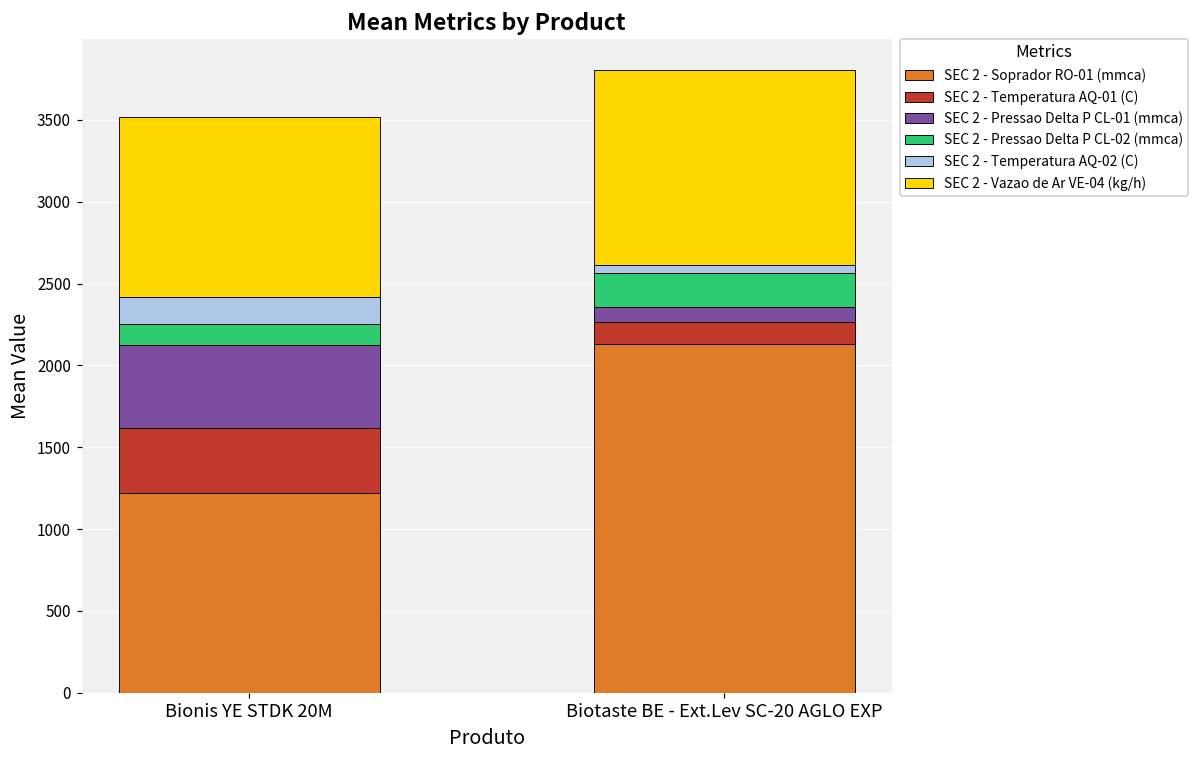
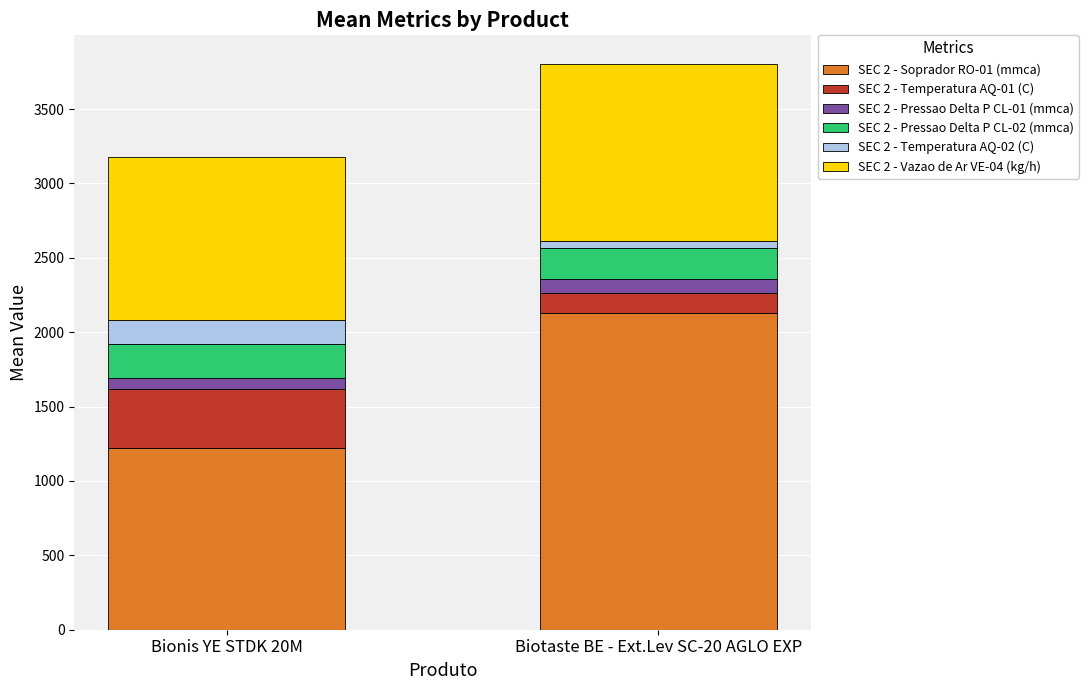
  {
    "SEC 2 - Soprador RO-01 (mmca)": {
      "Bionis YE STDK 20M": 1220,
      "Biotaste BE - Ext.Lev SC-20 AGLO EXP": 2130
    },
    "SEC 2 - Temperatura AQ-01 (C)": {
      "Bionis YE STDK 20M": 400,
      "Biotaste BE - Ext.Lev SC-20 AGLO EXP": 130
    },
    "SEC 2 - Pressao Delta P CL-01 (mmca)": {
-     "Bionis YE STDK 20M": 510,
+     "Bionis YE STDK 20M": 70,
      "Biotaste BE - Ext.Lev SC-20 AGLO EXP": 90
    },
    "SEC 2 - Pressao Delta P CL-02 (mmca)": {
-     "Bionis YE STDK 20M": 130,
+     "Bionis YE STDK 20M": 230,
      "Biotaste BE - Ext.Lev SC-20 AGLO EXP": 210
    },
    "SEC 2 - Temperatura AQ-02 (C)": {
      "Bionis YE STDK 20M": 160,
      "Biotaste BE - Ext.Lev SC-20 AGLO EXP": 50
    },
    "SEC 2 - Vazao de Ar VE-04 (kg/h)": {
      "Bionis YE STDK 20M": 1100,
      "Biotaste BE - Ext.Lev SC-20 AGLO EXP": 1190
    }
  }
